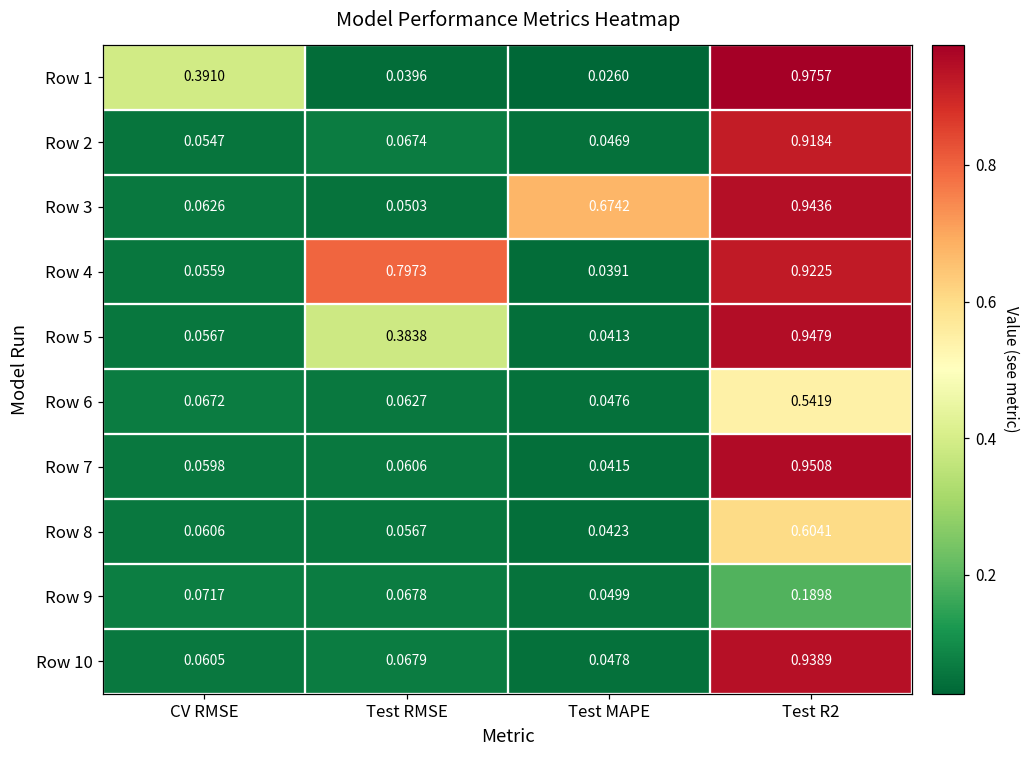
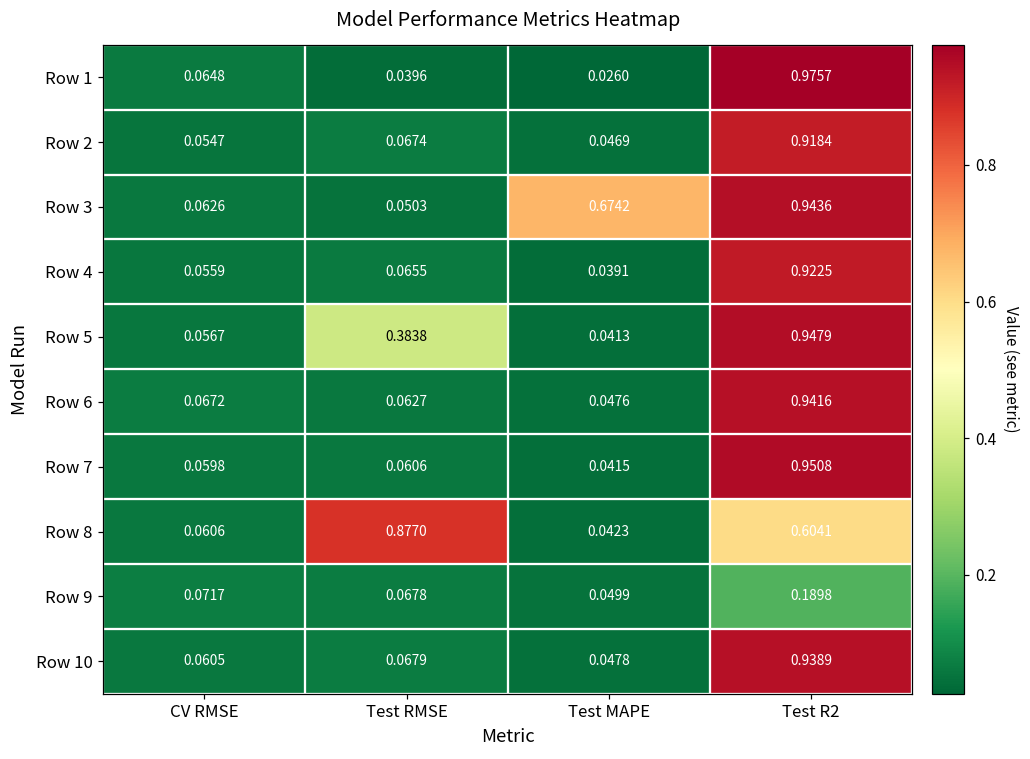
  {
    "Row 1": {
-     "CV RMSE": 0.3910,
+     "CV RMSE": 0.0648,
      "Test RMSE": 0.0396,
      "Test MAPE": 0.0260,
      "Test R2": 0.9757
    },
    "Row 2": {
      "CV RMSE": 0.0547,
      "Test RMSE": 0.0674,
      "Test MAPE": 0.0469,
      "Test R2": 0.9184
    },
    "Row 3": {
      "CV RMSE": 0.0626,
      "Test RMSE": 0.0503,
      "Test MAPE": 0.6742,
      "Test R2": 0.9436
    },
    "Row 4": {
      "CV RMSE": 0.0559,
-     "Test RMSE": 0.7973,
+     "Test RMSE": 0.0655,
      "Test MAPE": 0.0391,
      "Test R2": 0.9225
    },
    "Row 5": {
      "CV RMSE": 0.0567,
      "Test RMSE": 0.3838,
      "Test MAPE": 0.0413,
      "Test R2": 0.9479
    },
    "Row 6": {
      "CV RMSE": 0.0672,
      "Test RMSE": 0.0627,
      "Test MAPE": 0.0476,
-     "Test R2": 0.5419
+     "Test R2": 0.9416
    },
    "Row 7": {
      "CV RMSE": 0.0598,
      "Test RMSE": 0.0606,
      "Test MAPE": 0.0415,
      "Test R2": 0.9508
    },
    "Row 8": {
      "CV RMSE": 0.0606,
-     "Test RMSE": 0.0567,
+     "Test RMSE": 0.8770,
      "Test MAPE": 0.0423,
      "Test R2": 0.6041
    },
    "Row 9": {
      "CV RMSE": 0.0717,
      "Test RMSE": 0.0678,
      "Test MAPE": 0.0499,
      "Test R2": 0.1898
    },
    "Row 10": {
      "CV RMSE": 0.0605,
      "Test RMSE": 0.0679,
      "Test MAPE": 0.0478,
      "Test R2": 0.9389
    }
  }
